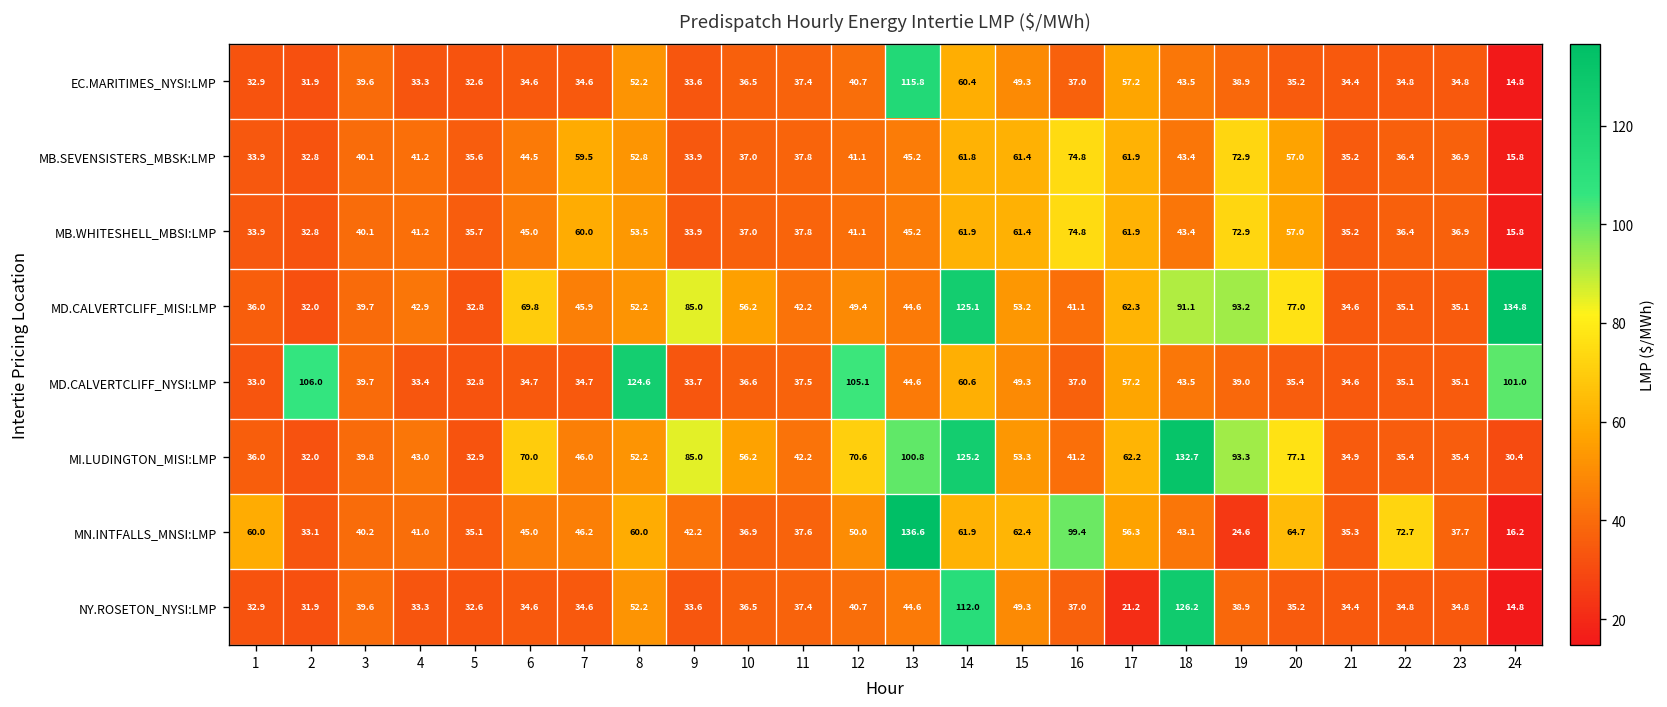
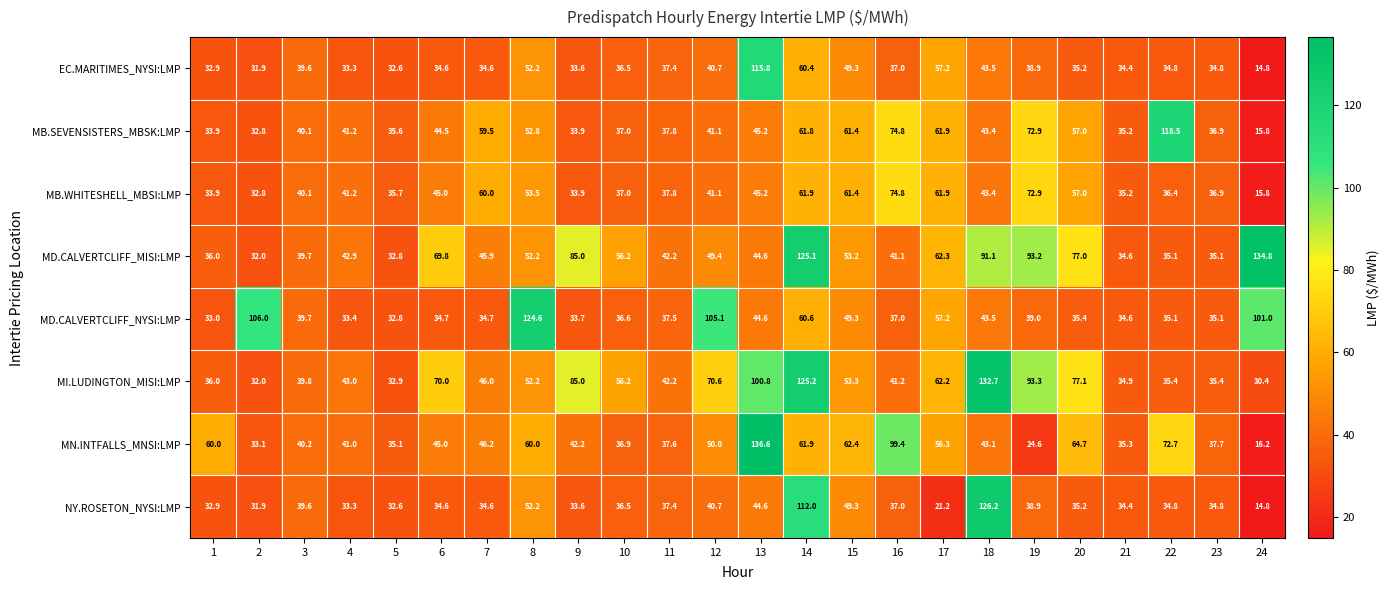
  {
    "EC.MARITIMES_NYSI:LMP": {
      "1": 32.9,
      "2": 31.9,
      "3": 39.6,
      "4": 33.3,
      "5": 32.6,
      "6": 34.6,
      "7": 34.6,
      "8": 52.2,
      "9": 33.6,
      "10": 36.5,
      "11": 37.4,
      "12": 40.7,
      "13": 115.8,
      "14": 60.4,
      "15": 49.3,
      "16": 37.0,
      "17": 57.2,
      "18": 43.5,
      "19": 38.9,
      "20": 35.2,
      "21": 34.4,
      "22": 34.8,
      "23": 34.8,
      "24": 14.8
    },
    "MB.SEVENSISTERS_MBSK:LMP": {
      "1": 33.9,
      "2": 32.8,
      "3": 40.1,
      "4": 41.2,
      "5": 35.6,
      "6": 44.5,
      "7": 59.5,
      "8": 52.8,
      "9": 33.9,
      "10": 37.0,
      "11": 37.8,
      "12": 41.1,
      "13": 45.2,
      "14": 61.8,
      "15": 61.4,
      "16": 74.8,
      "17": 61.9,
      "18": 43.4,
      "19": 72.9,
      "20": 57.0,
      "21": 35.2,
-     "22": 36.4,
+     "22": 118.5,
      "23": 36.9,
      "24": 15.8
    },
    "MB.WHITESHELL_MBSI:LMP": {
      "1": 33.9,
      "2": 32.8,
      "3": 40.1,
      "4": 41.2,
      "5": 35.7,
      "6": 45.0,
      "7": 60.0,
      "8": 53.5,
      "9": 33.9,
      "10": 37.0,
      "11": 37.8,
      "12": 41.1,
      "13": 45.2,
      "14": 61.9,
      "15": 61.4,
      "16": 74.8,
      "17": 61.9,
      "18": 43.4,
      "19": 72.9,
      "20": 57.0,
      "21": 35.2,
      "22": 36.4,
      "23": 36.9,
      "24": 15.8
    },
    "MD.CALVERTCLIFF_MISI:LMP": {
      "1": 36.0,
      "2": 32.0,
      "3": 39.7,
      "4": 42.9,
      "5": 32.8,
      "6": 69.8,
      "7": 45.9,
      "8": 52.2,
      "9": 85.0,
      "10": 56.2,
      "11": 42.2,
      "12": 49.4,
      "13": 44.6,
      "14": 125.1,
      "15": 53.2,
      "16": 41.1,
      "17": 62.3,
      "18": 91.1,
      "19": 93.2,
      "20": 77.0,
      "21": 34.6,
      "22": 35.1,
      "23": 35.1,
      "24": 134.8
    },
    "MD.CALVERTCLIFF_NYSI:LMP": {
      "1": 33.0,
      "2": 106.0,
      "3": 39.7,
      "4": 33.4,
      "5": 32.8,
      "6": 34.7,
      "7": 34.7,
      "8": 124.6,
      "9": 33.7,
      "10": 36.6,
      "11": 37.5,
      "12": 105.1,
      "13": 44.6,
      "14": 60.6,
      "15": 49.3,
      "16": 37.0,
      "17": 57.2,
      "18": 43.5,
      "19": 39.0,
      "20": 35.4,
      "21": 34.6,
      "22": 35.1,
      "23": 35.1,
      "24": 101.0
    },
    "MI.LUDINGTON_MISI:LMP": {
      "1": 36.0,
      "2": 32.0,
      "3": 39.8,
      "4": 43.0,
      "5": 32.9,
      "6": 70.0,
      "7": 46.0,
      "8": 52.2,
      "9": 85.0,
      "10": 56.2,
      "11": 42.2,
      "12": 70.6,
      "13": 100.8,
      "14": 125.2,
      "15": 53.3,
      "16": 41.2,
      "17": 62.2,
      "18": 132.7,
      "19": 93.3,
      "20": 77.1,
      "21": 34.9,
      "22": 35.4,
      "23": 35.4,
      "24": 30.4
    },
    "MN.INTFALLS_MNSI:LMP": {
      "1": 60.0,
      "2": 33.1,
      "3": 40.2,
      "4": 41.0,
      "5": 35.1,
      "6": 45.0,
      "7": 46.2,
      "8": 60.0,
      "9": 42.2,
      "10": 36.9,
      "11": 37.6,
      "12": 50.0,
      "13": 136.6,
      "14": 61.9,
      "15": 62.4,
      "16": 99.4,
      "17": 56.3,
      "18": 43.1,
      "19": 24.6,
      "20": 64.7,
      "21": 35.3,
      "22": 72.7,
      "23": 37.7,
      "24": 16.2
    },
    "NY.ROSETON_NYSI:LMP": {
      "1": 32.9,
      "2": 31.9,
      "3": 39.6,
      "4": 33.3,
      "5": 32.6,
      "6": 34.6,
      "7": 34.6,
      "8": 52.2,
      "9": 33.6,
      "10": 36.5,
      "11": 37.4,
      "12": 40.7,
      "13": 44.6,
      "14": 112.0,
      "15": 49.3,
      "16": 37.0,
      "17": 21.2,
      "18": 126.2,
      "19": 38.9,
      "20": 35.2,
      "21": 34.4,
      "22": 34.8,
      "23": 34.8,
      "24": 14.8
    }
  }
